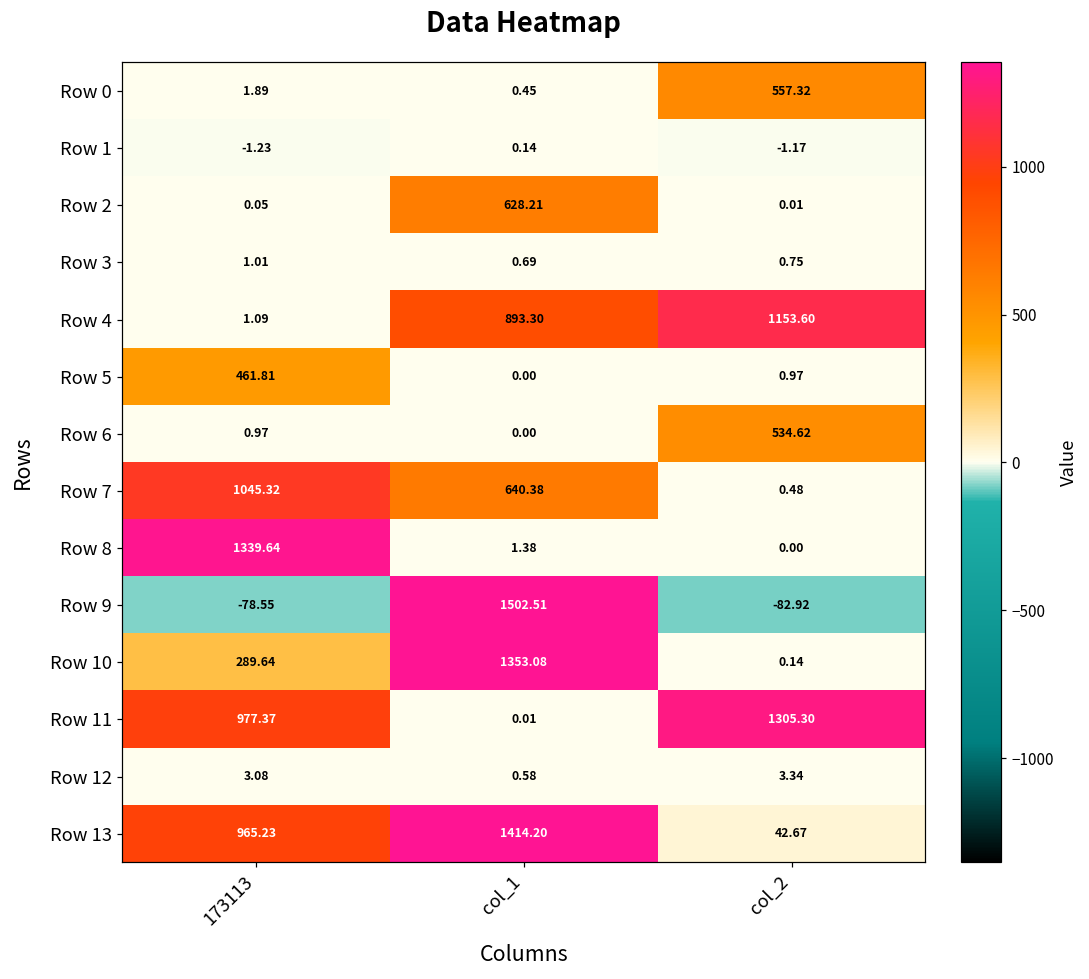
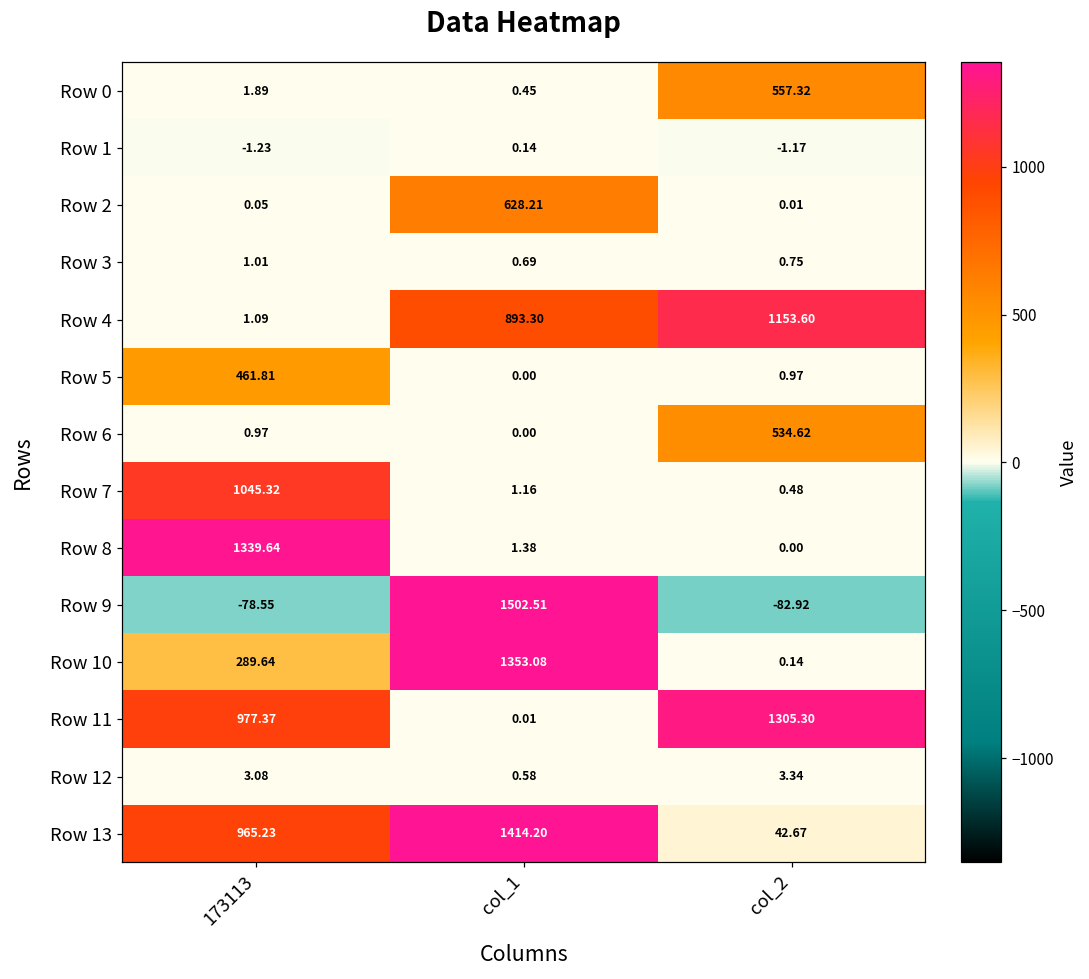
  {
    "Row 0": {
      "173113": 1.89,
      "col_1": 0.45,
      "col_2": 557.32
    },
    "Row 1": {
      "173113": -1.23,
      "col_1": 0.14,
      "col_2": -1.17
    },
    "Row 2": {
      "173113": 0.05,
      "col_1": 628.21,
      "col_2": 0.01
    },
    "Row 3": {
      "173113": 1.01,
      "col_1": 0.69,
      "col_2": 0.75
    },
    "Row 4": {
      "173113": 1.09,
      "col_1": 893.30,
      "col_2": 1153.60
    },
    "Row 5": {
      "173113": 461.81,
      "col_1": 0.00,
      "col_2": 0.97
    },
    "Row 6": {
      "173113": 0.97,
      "col_1": 0.00,
      "col_2": 534.62
    },
    "Row 7": {
      "173113": 1045.32,
-     "col_1": 640.38,
+     "col_1": 1.16,
      "col_2": 0.48
    },
    "Row 8": {
      "173113": 1339.64,
      "col_1": 1.38,
      "col_2": 0.00
    },
    "Row 9": {
      "173113": -78.55,
      "col_1": 1502.51,
      "col_2": -82.92
    },
    "Row 10": {
      "173113": 289.64,
      "col_1": 1353.08,
      "col_2": 0.14
    },
    "Row 11": {
      "173113": 977.37,
      "col_1": 0.01,
      "col_2": 1305.30
    },
    "Row 12": {
      "173113": 3.08,
      "col_1": 0.58,
      "col_2": 3.34
    },
    "Row 13": {
      "173113": 965.23,
      "col_1": 1414.20,
      "col_2": 42.67
    }
  }
